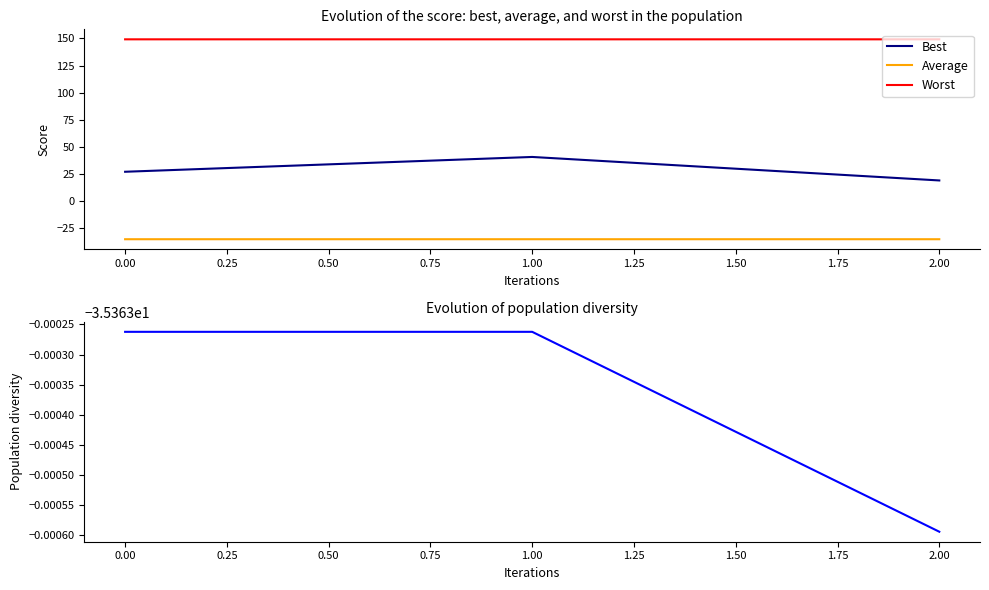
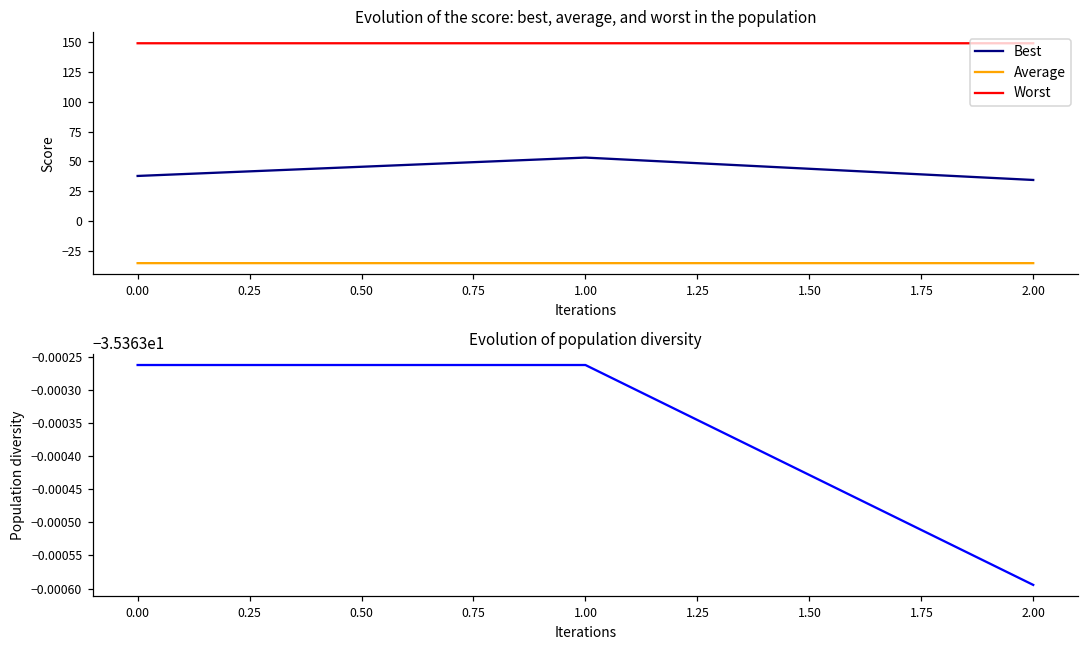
  {
    "Evolution of the score: best, average, and worst in the population": {
      "Best": {
-       "0.00": 27,
-       "1.00": 41,
-       "2.00": 19
+       "0.00": 38,
+       "1.00": 53,
+       "2.00": 34
      },
      "Average": {
        "0.00": -35,
        "1.00": -35,
        "2.00": -35
      },
      "Worst": {
        "0.00": 149,
        "1.00": 149
      }
    },
    "Evolution of population diversity": {
      "0.00": -35.36326,
      "1.00": -35.36326,
      "2.00": -35.36359
    }
  }
